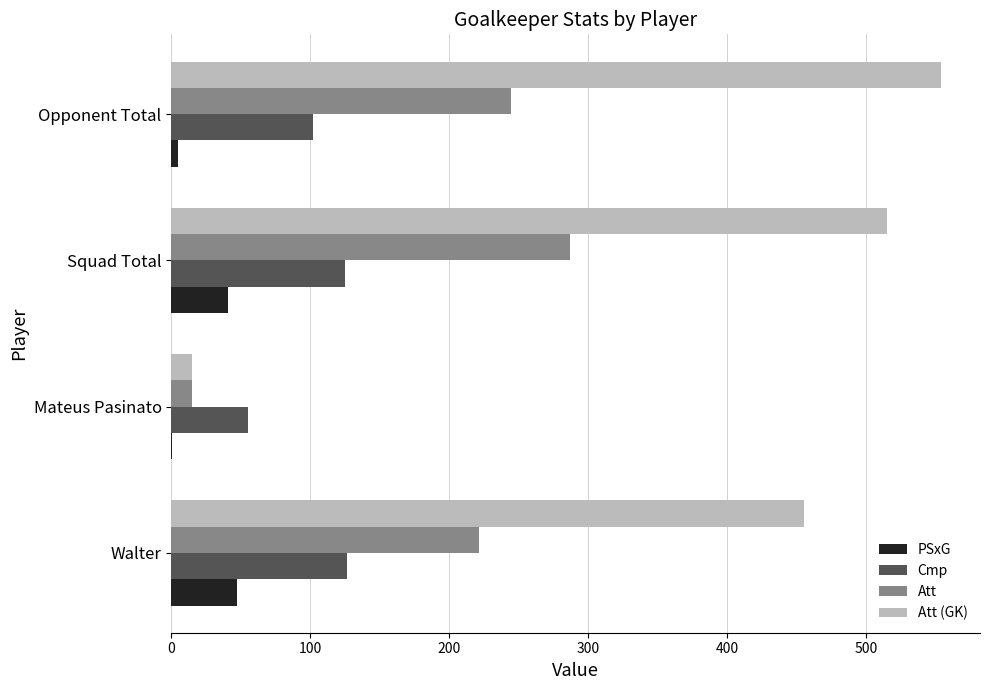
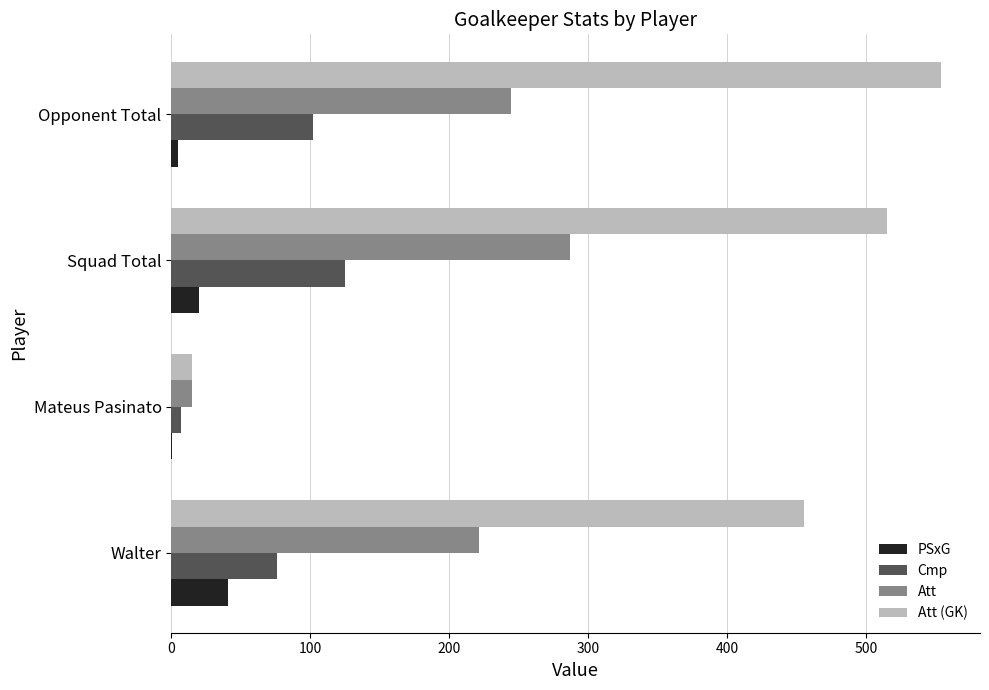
  {
    "PSxG": {
      "Opponent Total": 5,
-     "Squad Total": 41,
-     "Walter": 47
+     "Squad Total": 20,
+     "Walter": 40
    },
    "Cmp": {
      "Opponent Total": 102,
      "Squad Total": 125,
-     "Mateus Pasinato": 55,
-     "Walter": 126
+     "Mateus Pasinato": 7,
+     "Walter": 76
    },
    "Att": {
      "Opponent Total": 244,
      "Squad Total": 287,
      "Mateus Pasinato": 15,
      "Walter": 221
    },
    "Att (GK)": {
      "Opponent Total": 554,
      "Squad Total": 515,
      "Mateus Pasinato": 15,
      "Walter": 455
    }
  }
